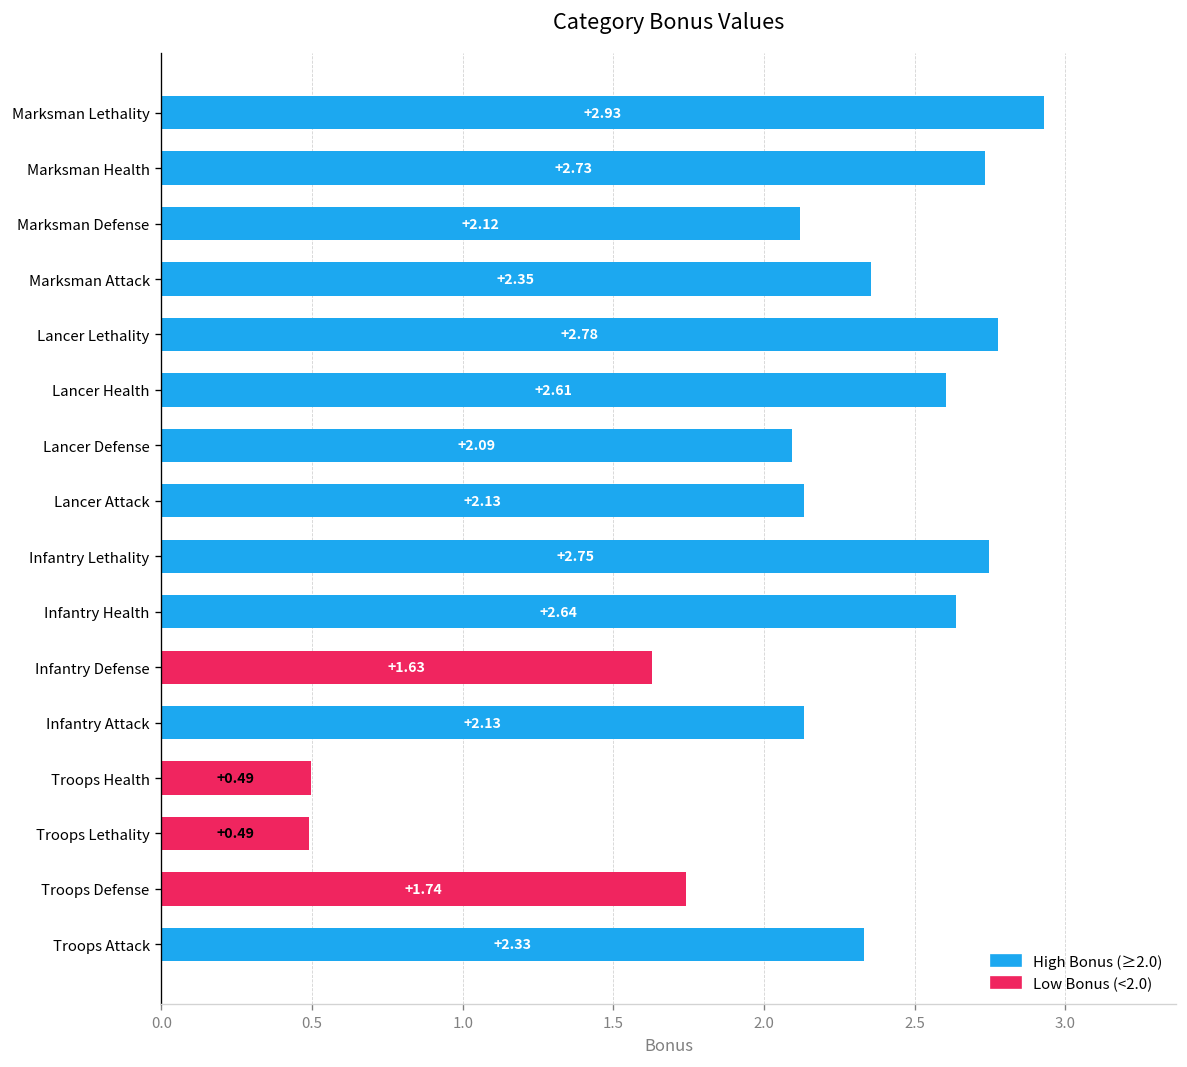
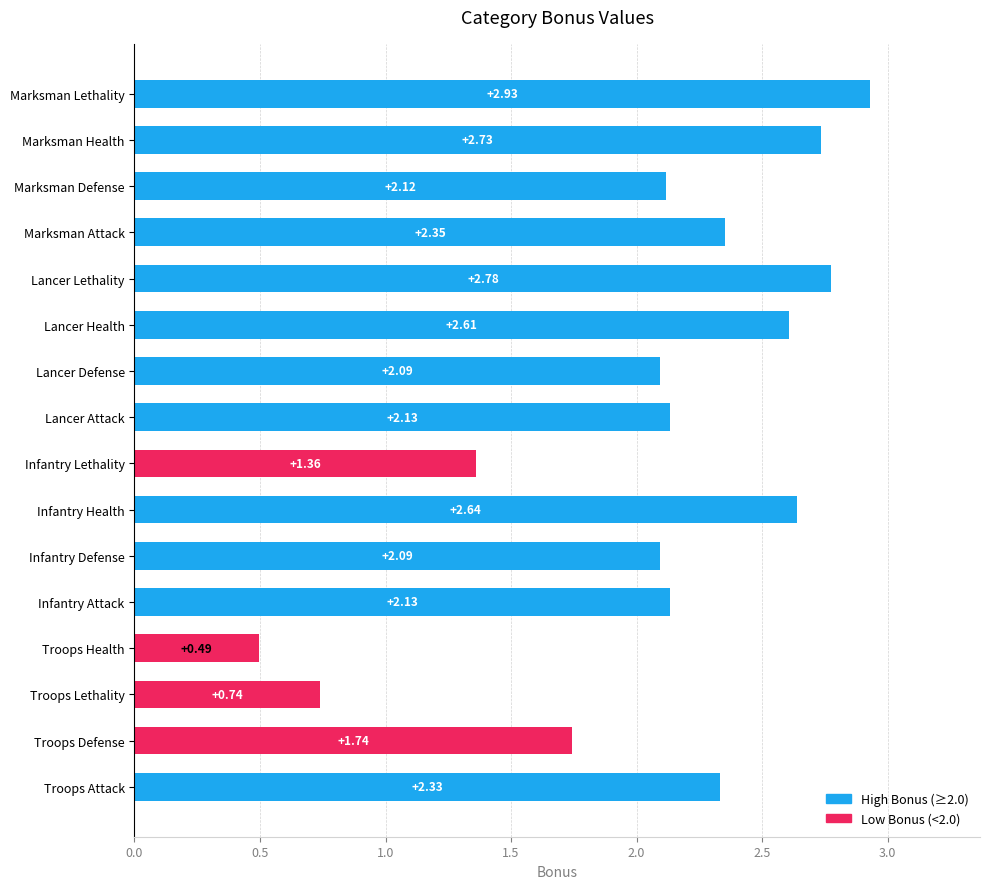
  {
    "Marksman Lethality": "+2.93",
    "Marksman Health": "+2.73",
    "Marksman Defense": "+2.12",
    "Marksman Attack": "+2.35",
    "Lancer Lethality": "+2.78",
    "Lancer Health": "+2.61",
    "Lancer Defense": "+2.09",
    "Lancer Attack": "+2.13",
-   "Infantry Lethality": "+2.75",
+   "Infantry Lethality": "+1.36",
    "Infantry Health": "+2.64",
-   "Infantry Defense": "+1.63",
+   "Infantry Defense": "+2.09",
    "Infantry Attack": "+2.13",
    "Troops Health": "+0.49",
-   "Troops Lethality": "+0.49",
+   "Troops Lethality": "+0.74",
    "Troops Defense": "+1.74",
    "Troops Attack": "+2.33"
  }
